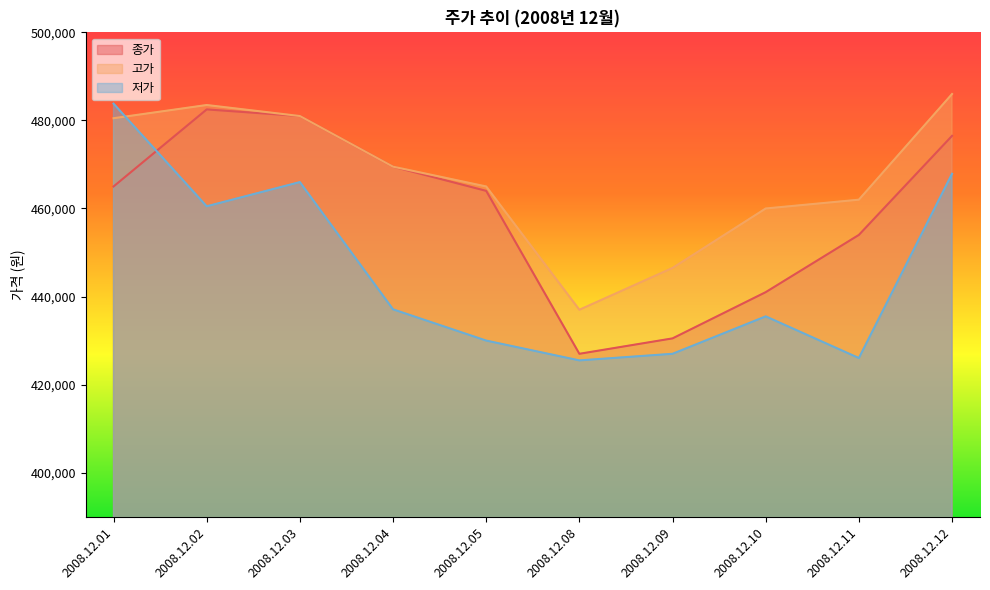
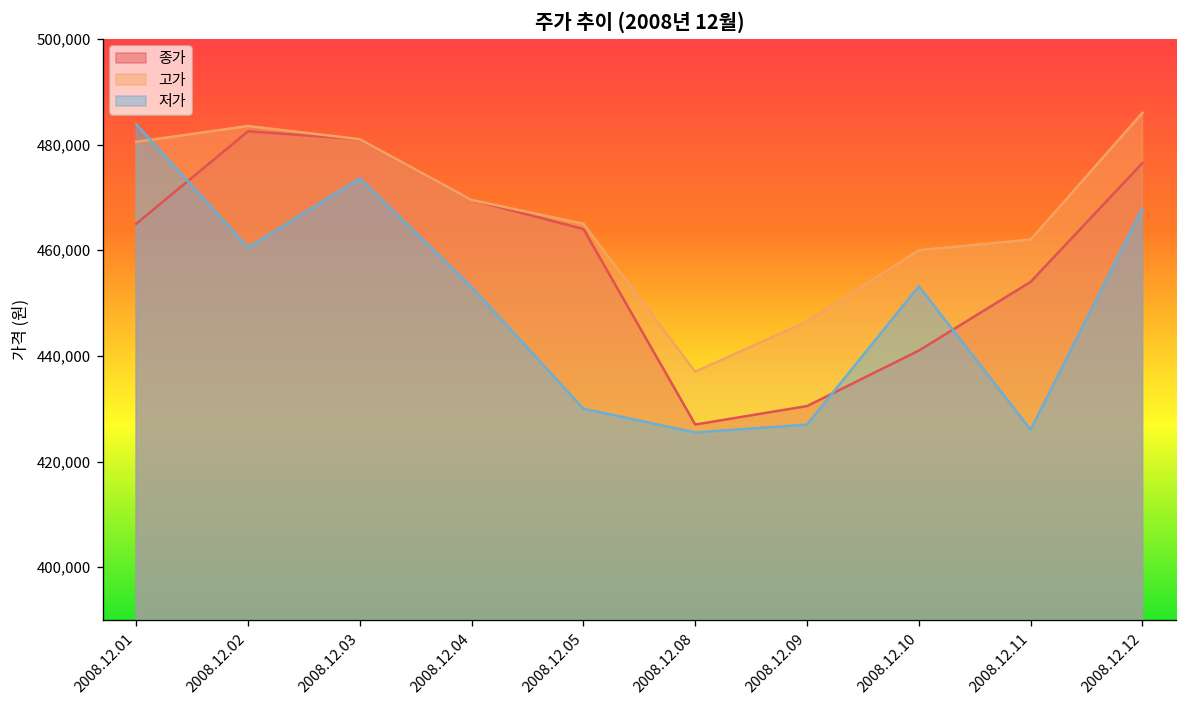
  {
    "저가": {
      "2008.12.01": "484,000",
      "2008.12.02": "461,000",
-     "2008.12.03": "466,000",
-     "2008.12.04": "437,000",
+     "2008.12.03": "474,000",
+     "2008.12.04": "453,000",
      "2008.12.05": "430,000",
      "2008.12.08": "426,000",
      "2008.12.09": "427,000",
-     "2008.12.10": "436,000",
+     "2008.12.10": "453,000",
      "2008.12.11": "426,000",
      "2008.12.12": "468,000"
    }
  }
